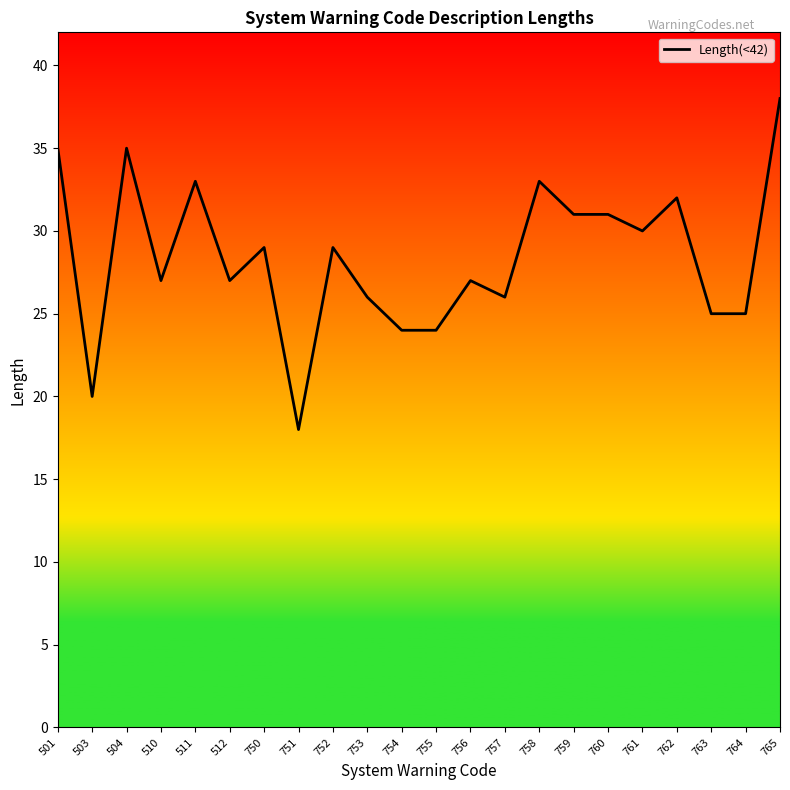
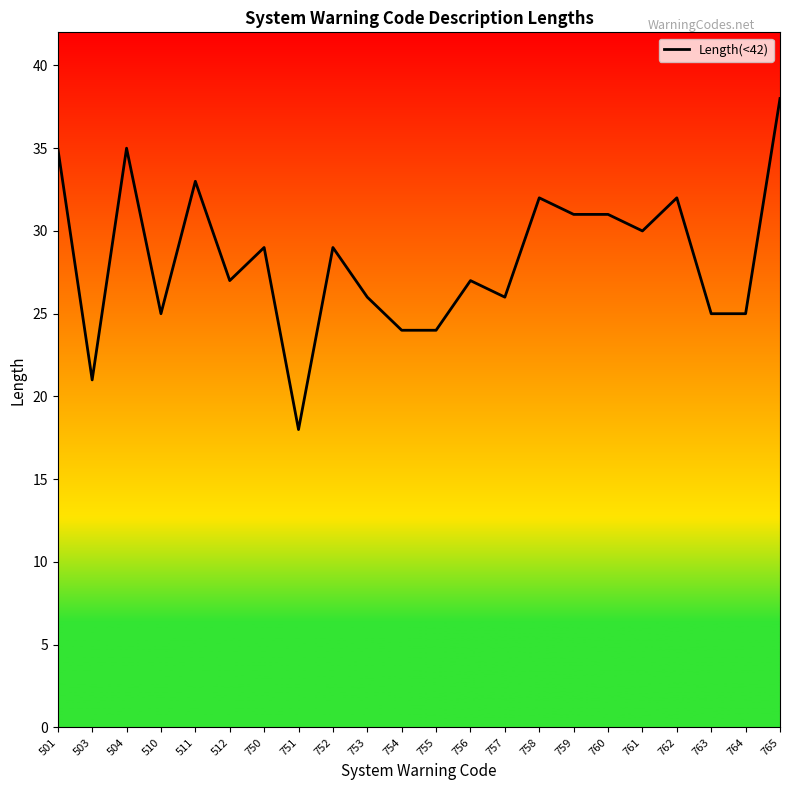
  {
    "501": 35,
-   "503": 20,
+   "503": 21,
    "504": 35,
-   "510": 27,
+   "510": 25,
    "511": 33,
    "512": 27,
    "750": 29,
    "751": 18,
    "752": 29,
    "753": 26,
    "754": 24,
    "755": 24,
    "756": 27,
    "757": 26,
-   "758": 33,
+   "758": 32,
    "759": 31,
    "760": 31,
    "761": 30,
    "762": 32,
    "763": 25,
    "764": 25,
    "765": 38
  }
